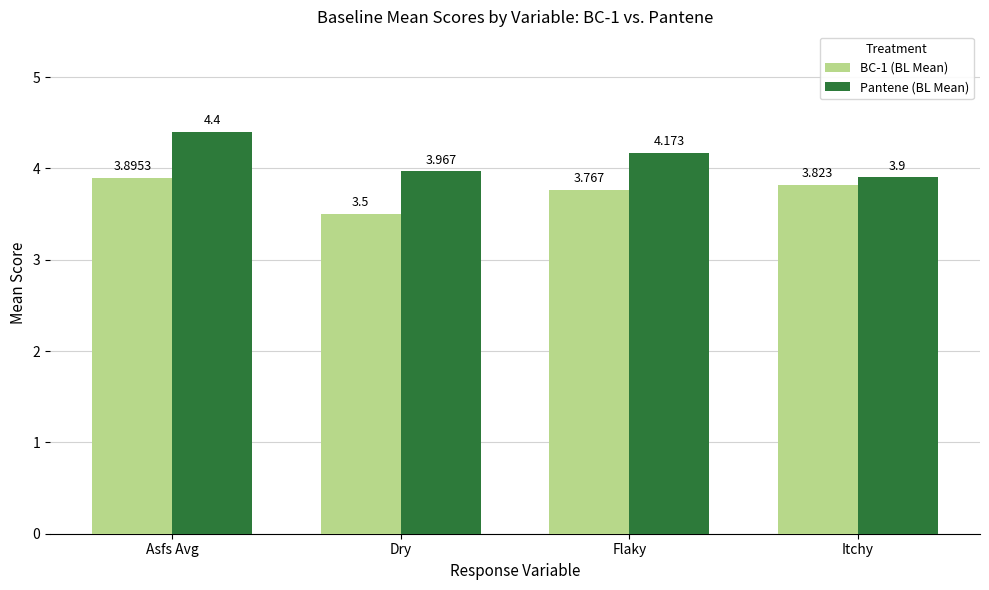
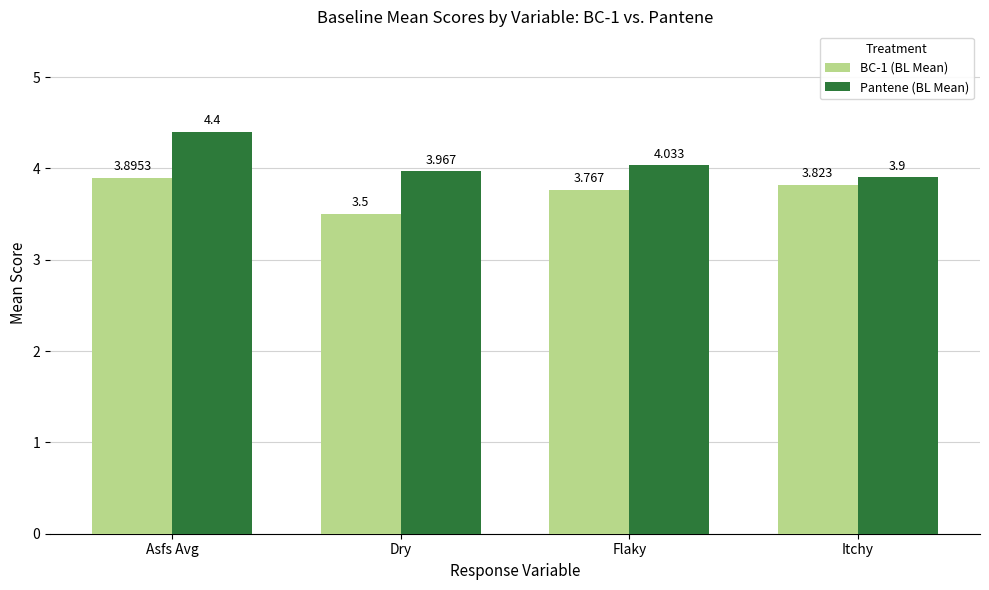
  {
    "BC-1 (BL Mean)": {
      "Asfs Avg": 3.8953,
      "Dry": 3.5,
      "Flaky": 3.767,
      "Itchy": 3.823
    },
    "Pantene (BL Mean)": {
      "Asfs Avg": 4.4,
      "Dry": 3.967,
-     "Flaky": 4.173,
+     "Flaky": 4.033,
      "Itchy": 3.9
    }
  }
